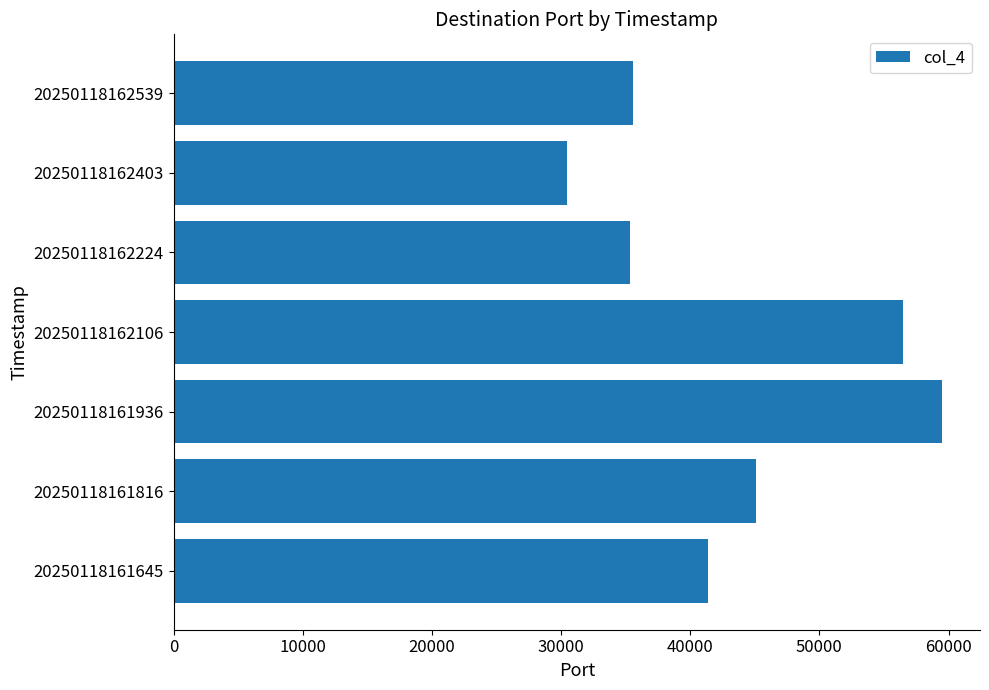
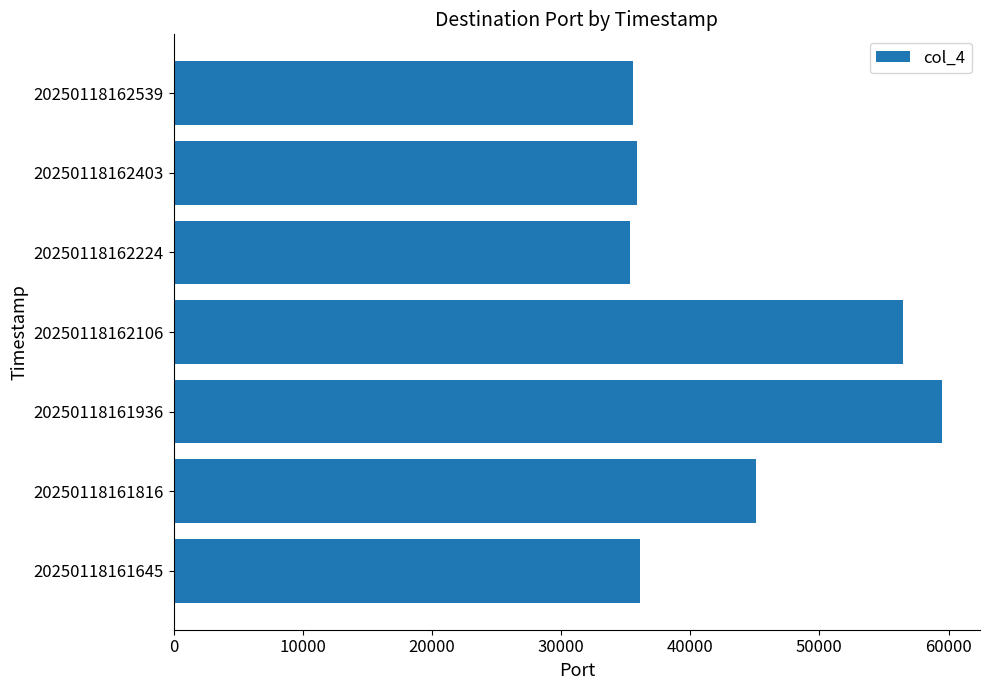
  {
    "20250118162539": 35500,
-   "20250118162403": 30500,
+   "20250118162403": 35900,
    "20250118162224": 35400,
    "20250118162106": 56500,
    "20250118161936": 59500,
    "20250118161816": 45100,
-   "20250118161645": 41400
+   "20250118161645": 36100
  }
